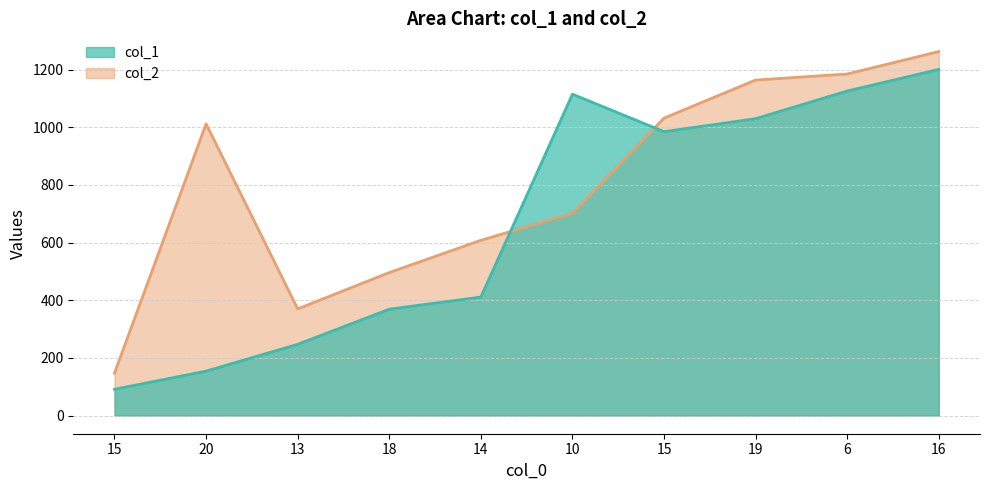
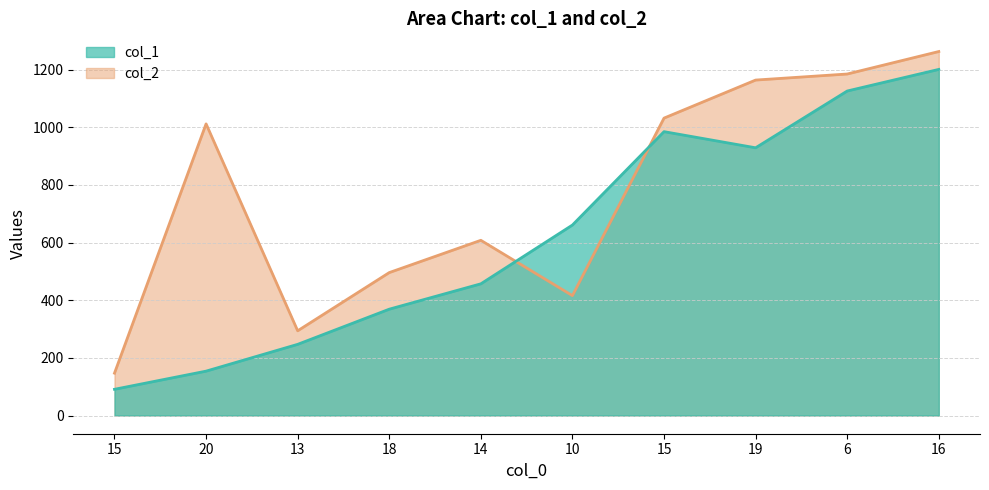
  {
    "col_2": {
      "20": 1010,
-     "13": 370,
+     "13": 290,
      "18": 500,
      "14": 610,
-     "10": 700,
+     "10": 420,
      "19": 1160,
      "6": 1190,
      "16": 1260
    },
    "col_1": {
      "20": 150,
      "13": 250,
      "18": 370,
-     "14": 410,
-     "10": 1120,
-     "19": 1030,
+     "14": 460,
+     "10": 660,
+     "19": 930,
      "6": 1130,
      "16": 1200
    }
  }
